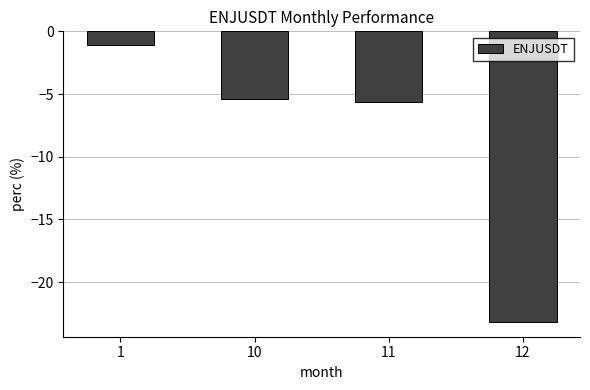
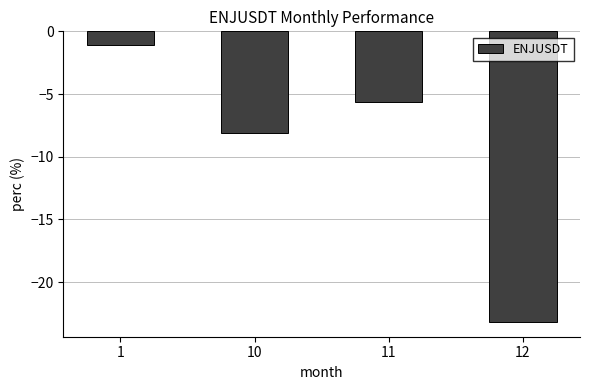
  {
    "1": -1.1,
-   "10": -5.4,
+   "10": -8.1,
    "11": -5.6,
    "12": -23.2
  }
